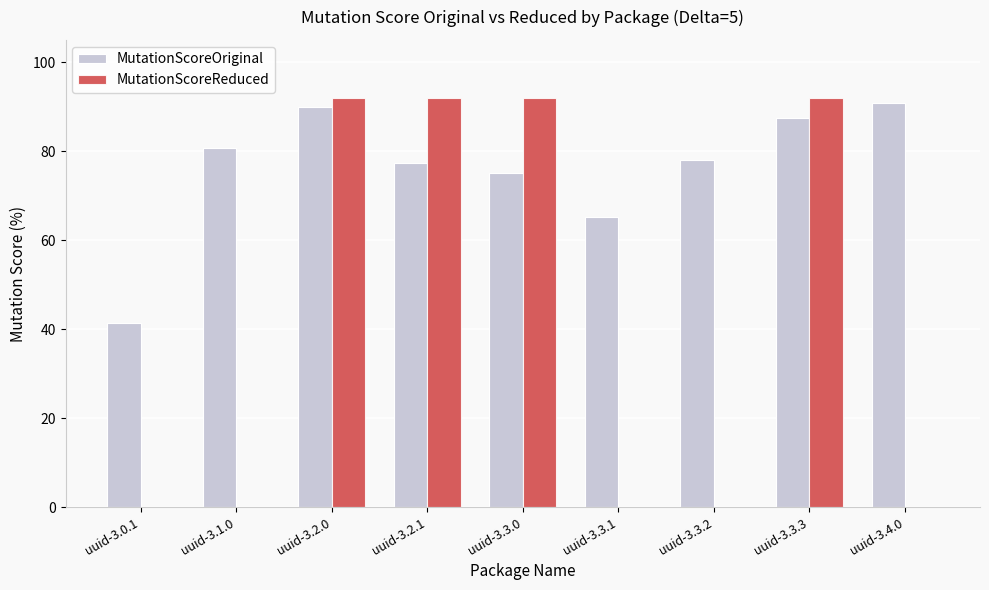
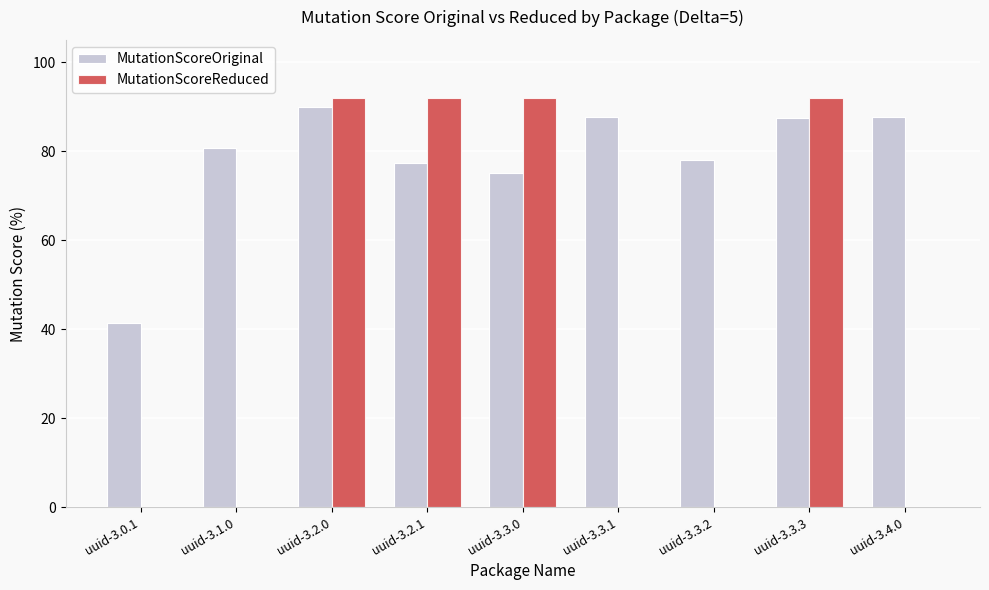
  {
    "MutationScoreOriginal": {
      "uuid-3.0.1": 41,
      "uuid-3.1.0": 81,
      "uuid-3.2.0": 90,
      "uuid-3.2.1": 77,
      "uuid-3.3.0": 75,
-     "uuid-3.3.1": 65,
+     "uuid-3.3.1": 88,
      "uuid-3.3.2": 78,
      "uuid-3.3.3": 87,
-     "uuid-3.4.0": 91
+     "uuid-3.4.0": 88
    },
    "MutationScoreReduced": {
      "uuid-3.0.1": 0,
      "uuid-3.1.0": 0,
      "uuid-3.2.0": 92,
      "uuid-3.2.1": 92,
      "uuid-3.3.0": 92,
      "uuid-3.3.1": 0,
      "uuid-3.3.2": 0,
      "uuid-3.3.3": 92,
      "uuid-3.4.0": 0
    }
  }
